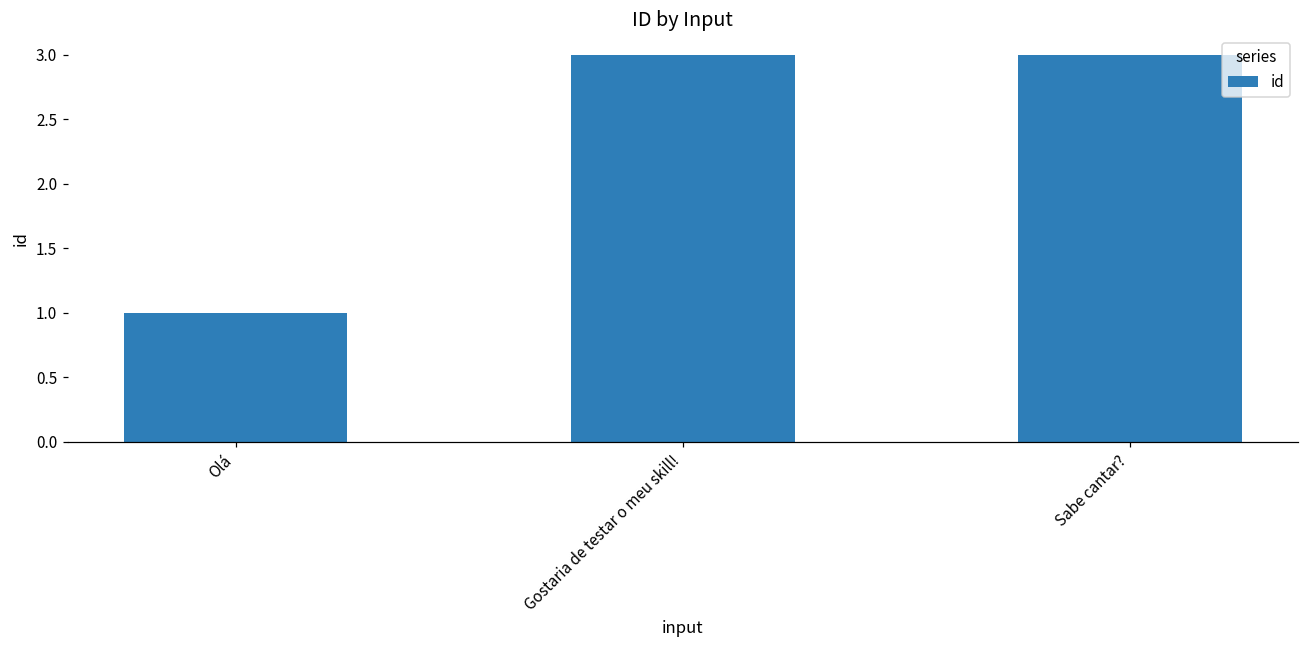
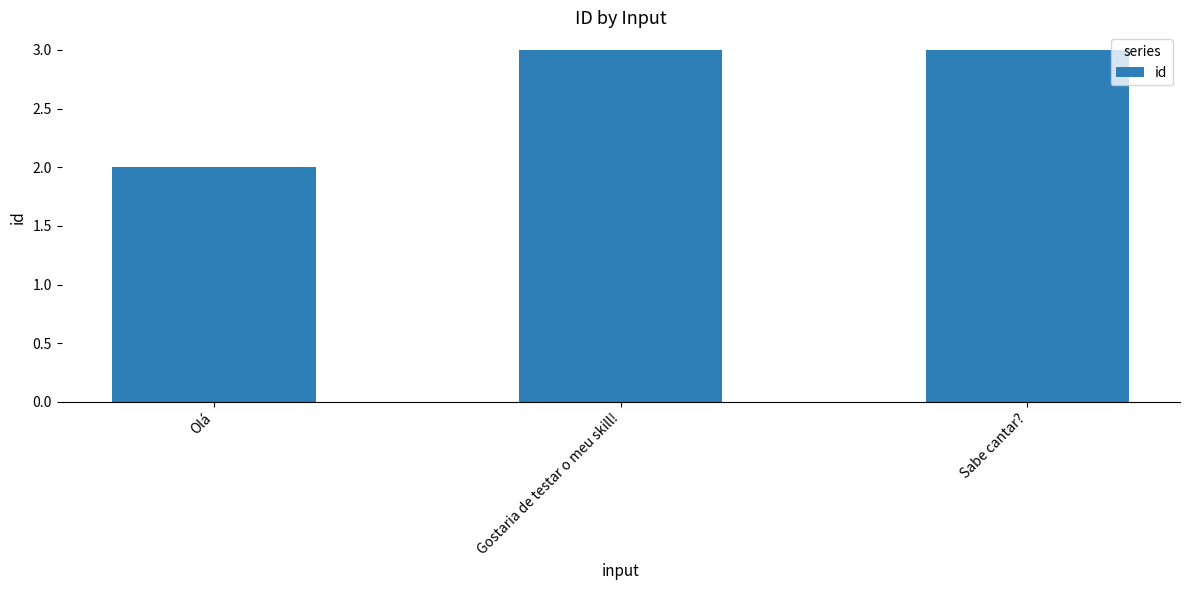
  {
-   "Olá": 1,
+   "Olá": 2,
    "Gostaria de testar o meu skill!": 3,
    "Sabe cantar?": 3
  }
